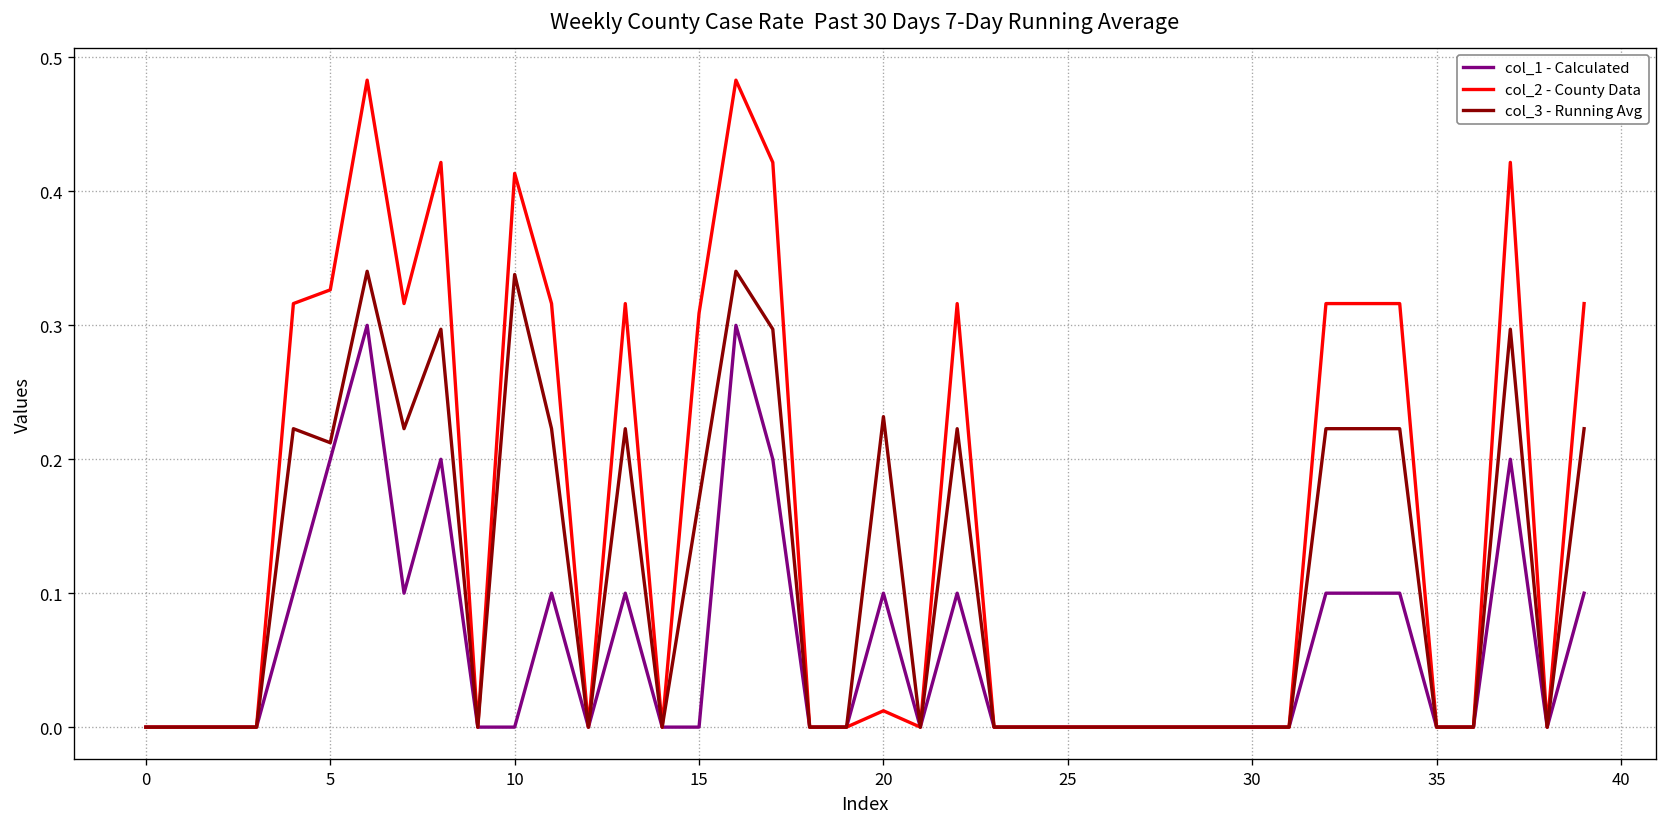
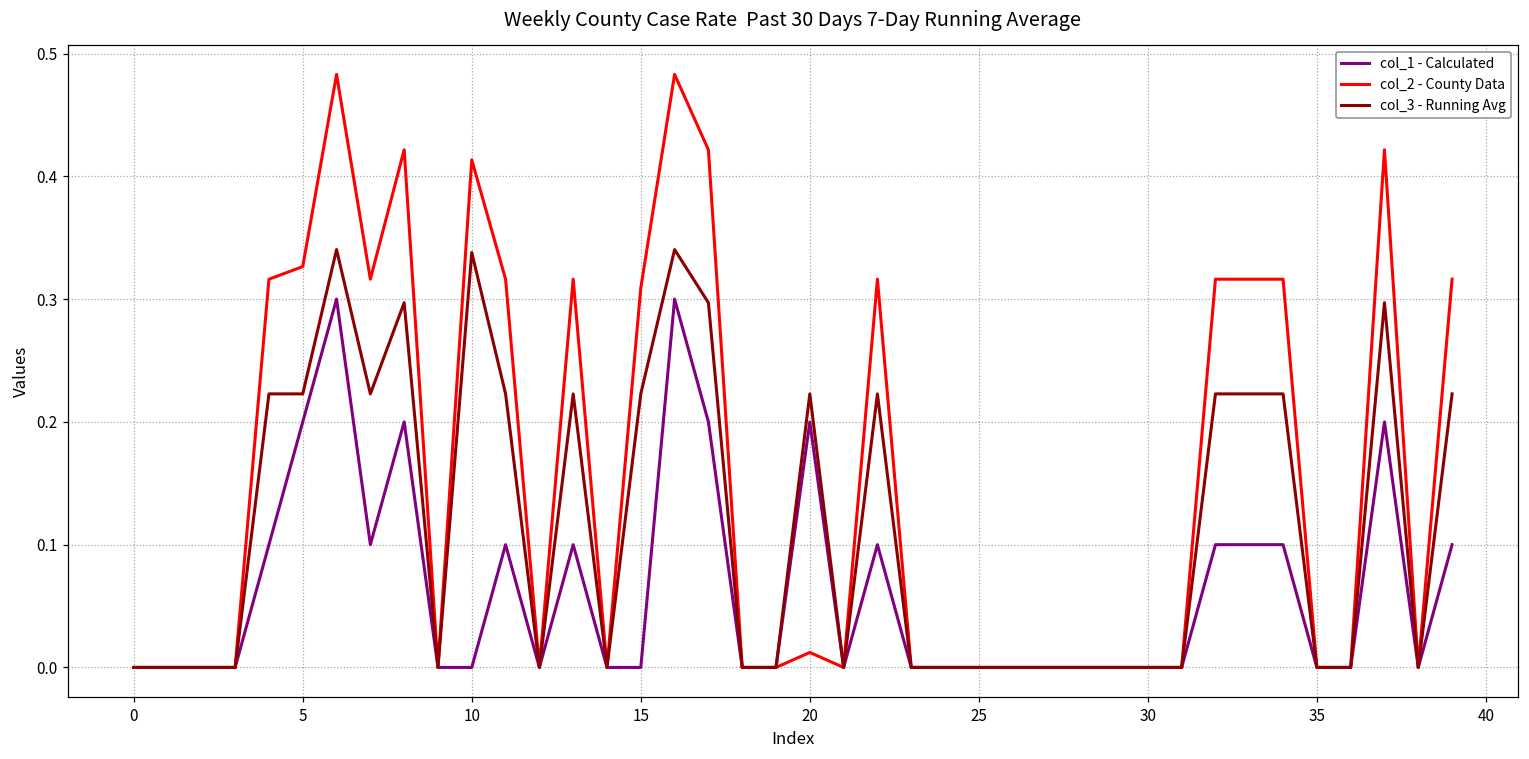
  {
    "col_1 - Calculated": {
      "5": 0.2,
      "10": 0.0,
      "15": 0.0,
-     "20": 0.1
+     "20": 0.2
    },
    "col_2 - County Data": {
      "5": 0.326,
      "10": 0.413,
      "15": 0.309,
      "20": 0.012
    },
    "col_3 - Running Avg": {
-     "5": 0.212,
+     "5": 0.223,
      "10": 0.338,
-     "15": 0.170,
-     "20": 0.232
+     "15": 0.223,
+     "20": 0.223
    }
  }
